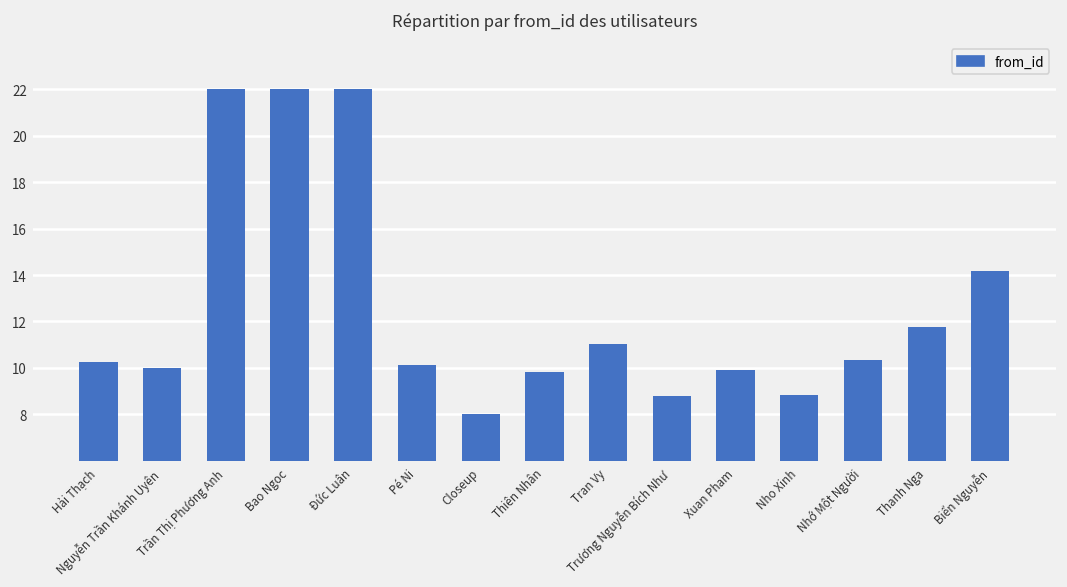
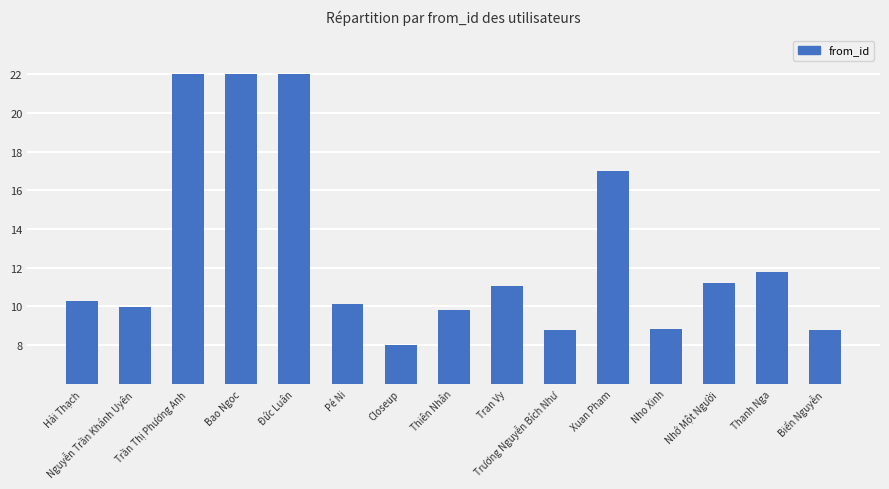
  {
    "Hải Thạch": 10.3,
    "Nguyễn Trần Khánh Uyên": 10.0,
    "Trần Thị Phương Anh": 22.0,
    "Bao Ngoc": 22.0,
    "Đức Luân": 22.0,
    "Pé Ni": 10.1,
    "Closeup": 8.0,
    "Thiên Nhân": 9.8,
    "Tran Vy": 11.0,
    "Trương Nguyễn Bích Như": 8.8,
-   "Xuan Pham": 9.9,
+   "Xuan Pham": 17.0,
    "Nho Xinh": 8.8,
-   "Nhớ Một Người": 10.3,
+   "Nhớ Một Người": 11.2,
    "Thanh Nga": 11.8,
-   "Biển Nguyễn": 14.2
+   "Biển Nguyễn": 8.8
  }
